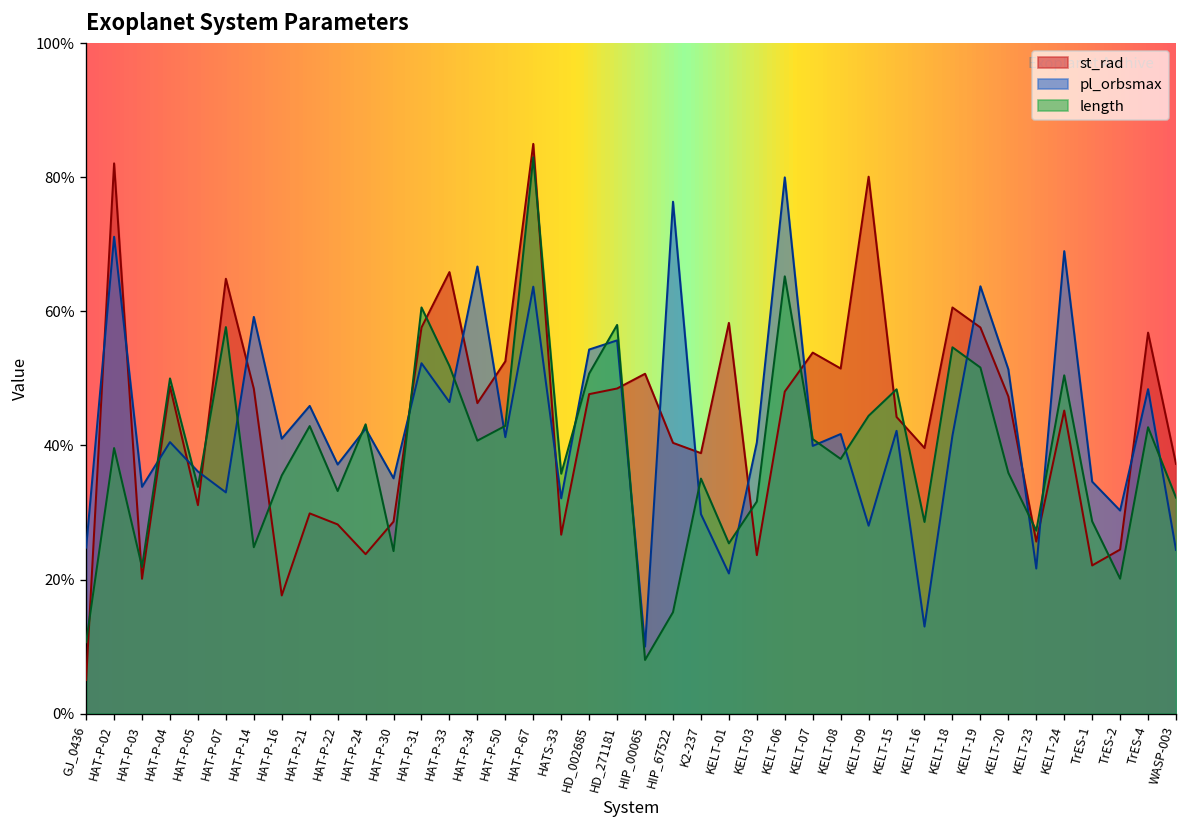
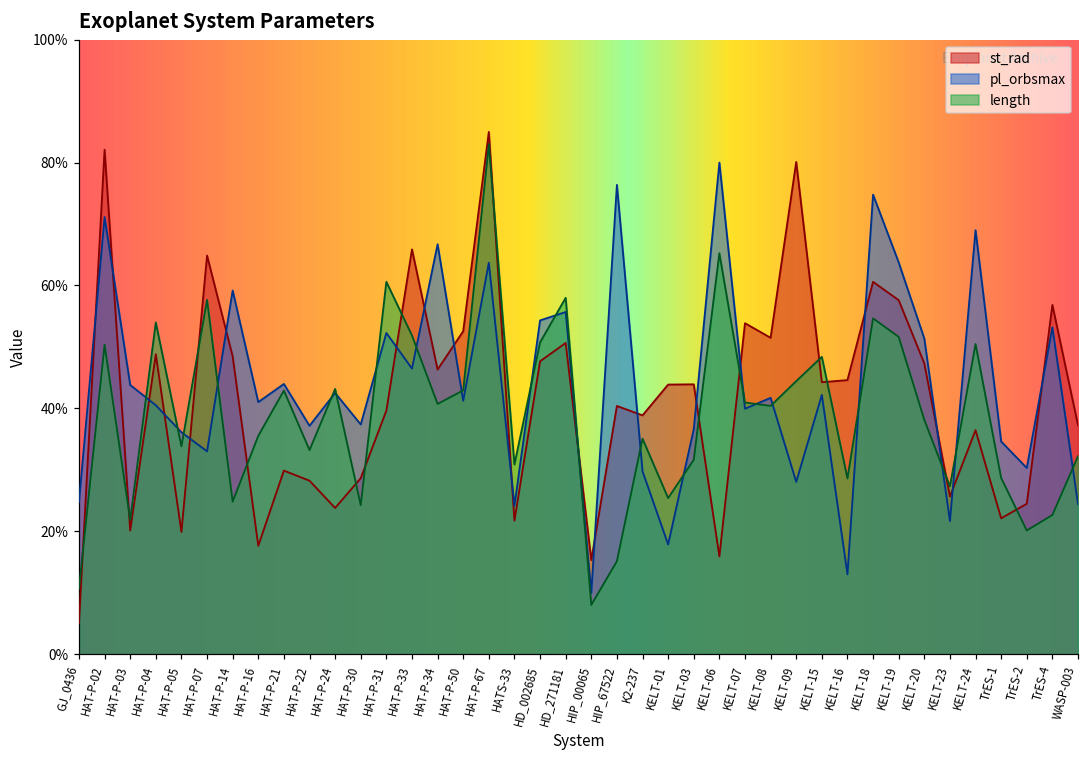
  {
    "st_rad": {
      "GJ_0436": "5%",
      "HAT-P-02": "82%",
      "HAT-P-03": "20%",
      "HAT-P-04": "49%",
-     "HAT-P-05": "31%",
+     "HAT-P-05": "20%",
      "HAT-P-07": "65%",
      "HAT-P-14": "48%",
      "HAT-P-16": "18%",
      "HAT-P-21": "30%",
      "HAT-P-22": "28%",
      "HAT-P-24": "24%",
      "HAT-P-30": "29%",
-     "HAT-P-31": "58%",
+     "HAT-P-31": "40%",
      "HAT-P-33": "66%",
      "HAT-P-34": "46%",
      "HAT-P-50": "53%",
      "HAT-P-67": "85%",
-     "HATS-33": "27%",
+     "HATS-33": "22%",
      "HD_002685": "48%",
-     "HD_271181": "49%",
-     "HIP_00065": "51%",
+     "HD_271181": "51%",
+     "HIP_00065": "15%",
      "HIP_67522": "40%",
      "K2-237": "39%",
-     "KELT-01": "58%",
-     "KELT-03": "24%",
-     "KELT-06": "48%",
+     "KELT-01": "44%",
+     "KELT-03": "44%",
+     "KELT-06": "16%",
      "KELT-07": "54%",
      "KELT-08": "51%",
      "KELT-09": "80%",
      "KELT-15": "44%",
-     "KELT-16": "40%",
+     "KELT-16": "45%",
      "KELT-18": "61%",
      "KELT-19": "58%",
      "KELT-20": "47%",
      "KELT-23": "26%",
-     "KELT-24": "45%",
+     "KELT-24": "36%",
      "TrES-1": "22%",
      "TrES-2": "24%",
      "TrES-4": "57%",
      "WASP-003": "37%"
    },
    "pl_orbsmax": {
      "GJ_0436": "25%",
      "HAT-P-02": "71%",
-     "HAT-P-03": "34%",
+     "HAT-P-03": "44%",
      "HAT-P-04": "41%",
      "HAT-P-05": "36%",
      "HAT-P-07": "33%",
      "HAT-P-14": "59%",
      "HAT-P-16": "41%",
-     "HAT-P-21": "46%",
+     "HAT-P-21": "44%",
      "HAT-P-22": "37%",
      "HAT-P-24": "43%",
-     "HAT-P-30": "35%",
+     "HAT-P-30": "37%",
      "HAT-P-31": "52%",
      "HAT-P-33": "46%",
      "HAT-P-34": "67%",
      "HAT-P-50": "41%",
      "HAT-P-67": "64%",
-     "HATS-33": "32%",
+     "HATS-33": "24%",
      "HD_002685": "54%",
      "HD_271181": "56%",
      "HIP_00065": "10%",
      "HIP_67522": "76%",
      "K2-237": "30%",
-     "KELT-01": "21%",
-     "KELT-03": "40%",
+     "KELT-01": "18%",
+     "KELT-03": "37%",
      "KELT-06": "80%",
      "KELT-07": "40%",
      "KELT-08": "42%",
      "KELT-09": "28%",
      "KELT-15": "42%",
      "KELT-16": "13%",
-     "KELT-18": "41%",
+     "KELT-18": "75%",
      "KELT-19": "64%",
      "KELT-20": "51%",
      "KELT-23": "22%",
      "KELT-24": "69%",
      "TrES-1": "35%",
      "TrES-2": "30%",
-     "TrES-4": "48%",
+     "TrES-4": "53%",
      "WASP-003": "24%"
    },
    "length": {
      "GJ_0436": "11%",
-     "HAT-P-02": "40%",
+     "HAT-P-02": "50%",
      "HAT-P-03": "22%",
-     "HAT-P-04": "50%",
+     "HAT-P-04": "54%",
      "HAT-P-05": "34%",
      "HAT-P-07": "58%",
      "HAT-P-14": "25%",
      "HAT-P-16": "36%",
      "HAT-P-21": "43%",
      "HAT-P-22": "33%",
      "HAT-P-24": "43%",
      "HAT-P-30": "24%",
      "HAT-P-31": "61%",
      "HAT-P-33": "52%",
      "HAT-P-34": "41%",
      "HAT-P-50": "43%",
      "HAT-P-67": "83%",
-     "HATS-33": "36%",
+     "HATS-33": "31%",
      "HD_002685": "51%",
      "HD_271181": "58%",
      "HIP_00065": "8%",
      "HIP_67522": "15%",
      "K2-237": "35%",
      "KELT-01": "25%",
      "KELT-03": "32%",
      "KELT-06": "65%",
      "KELT-07": "41%",
-     "KELT-08": "38%",
+     "KELT-08": "40%",
      "KELT-09": "44%",
      "KELT-15": "48%",
      "KELT-16": "29%",
      "KELT-18": "55%",
      "KELT-19": "52%",
-     "KELT-20": "36%",
+     "KELT-20": "38%",
      "KELT-23": "27%",
      "KELT-24": "50%",
      "TrES-1": "29%",
      "TrES-2": "20%",
-     "TrES-4": "43%",
+     "TrES-4": "23%",
      "WASP-003": "32%"
    }
  }
